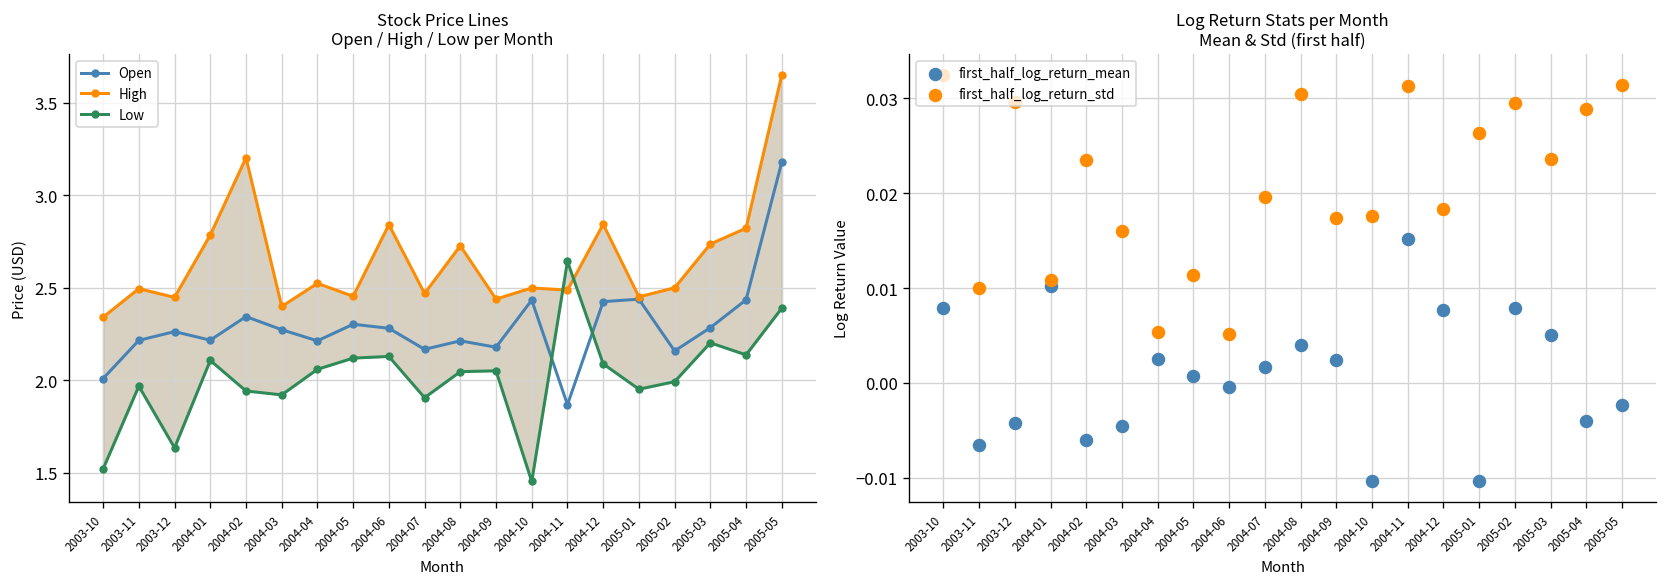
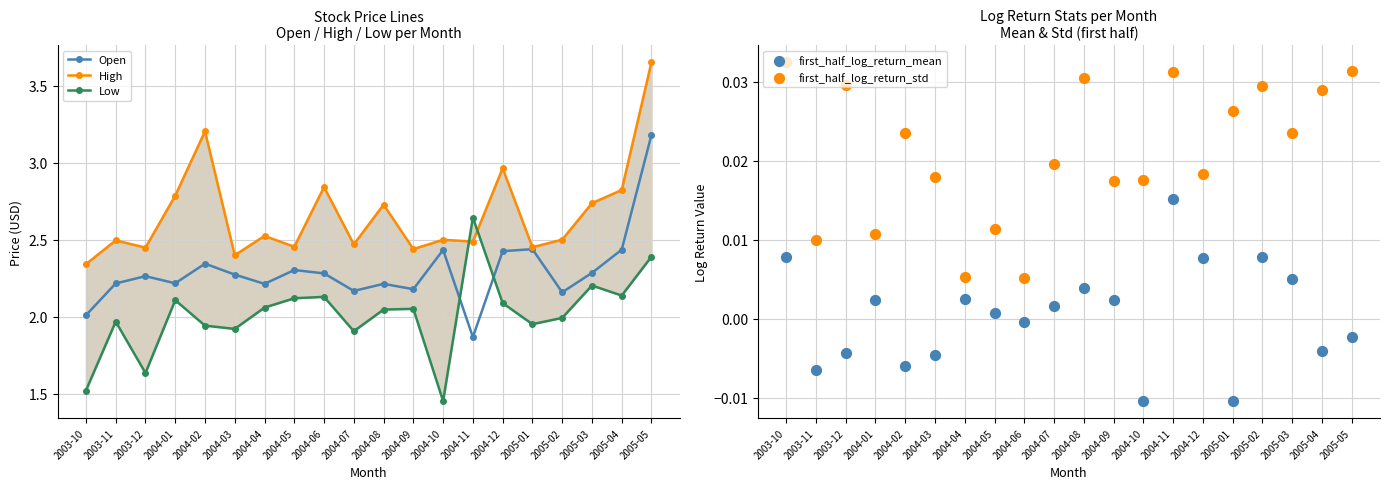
  {
    "Stock Price Lines Open / High / Low per Month": {
      "High": {
        "2004-11": 2.49,
-       "2004-12": 2.84
+       "2004-12": 2.96
      },
      "Low": {
        "2003-10": 1.52,
        "2003-11": 1.97,
        "2003-12": 1.63,
        "2004-01": 2.11,
        "2004-02": 1.94,
        "2004-03": 1.92,
        "2004-04": 2.06,
        "2004-05": 2.12,
        "2004-06": 2.13,
        "2004-07": 1.91,
        "2004-08": 2.05,
        "2004-09": 2.05,
        "2004-10": 1.45,
        "2004-12": 2.09,
        "2005-01": 1.95,
        "2005-02": 1.99,
        "2005-03": 2.20,
        "2005-04": 2.14,
        "2005-05": 2.39
      }
    },
    "Log Return Stats per Month Mean & Std (first half)": {
      "first_half_log_return_mean": {
-       "2004-01": 0.010
+       "2004-01": 0.002
      },
      "first_half_log_return_std": {
-       "2004-03": 0.016
+       "2004-03": 0.018
      }
    }
  }
